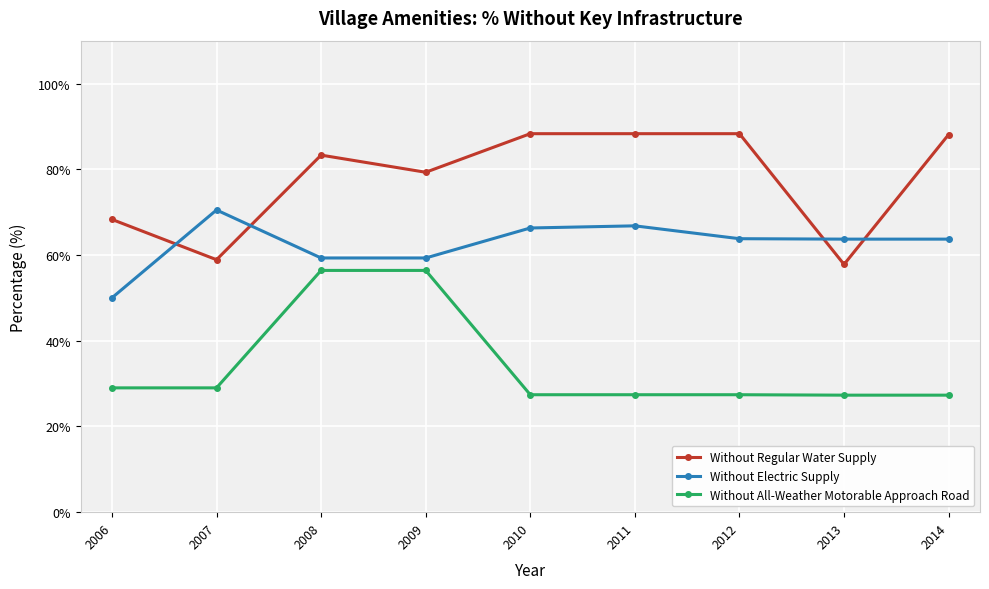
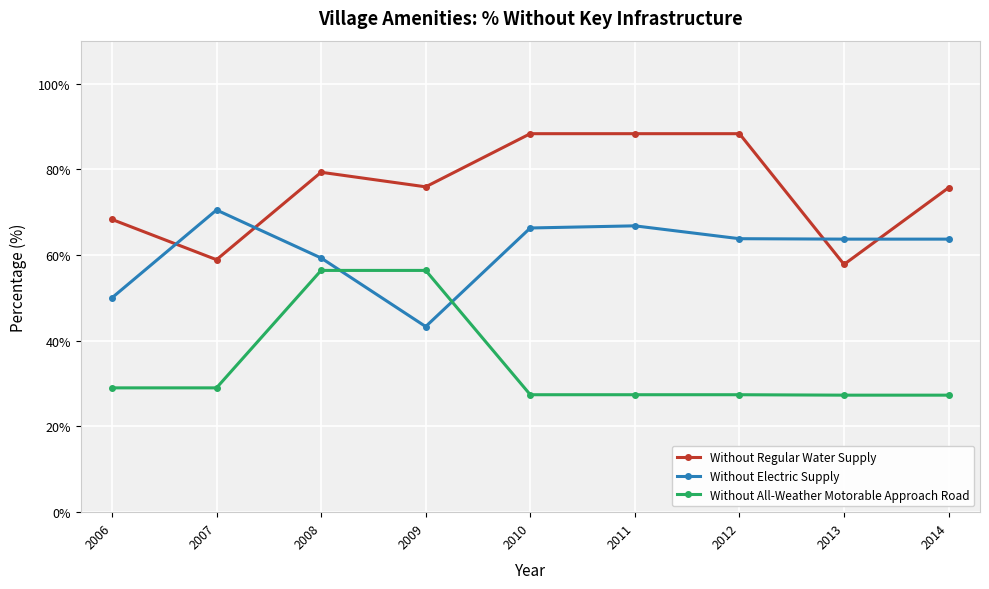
  {
    "Without Regular Water Supply": {
      "2006": "68%",
      "2007": "59%",
-     "2008": "83%",
-     "2009": "79%",
+     "2008": "79%",
+     "2009": "76%",
      "2010": "88%",
      "2011": "88%",
      "2012": "88%",
      "2013": "58%",
-     "2014": "88%"
+     "2014": "76%"
    },
    "Without Electric Supply": {
      "2006": "50%",
      "2007": "71%",
      "2008": "59%",
-     "2009": "59%",
+     "2009": "43%",
      "2010": "66%",
      "2011": "67%",
      "2012": "64%",
      "2013": "64%",
      "2014": "64%"
    },
    "Without All-Weather Motorable Approach Road": {
      "2006": "29%",
      "2007": "29%",
      "2008": "56%",
      "2009": "56%",
      "2010": "27%",
      "2011": "27%",
      "2012": "27%",
      "2013": "27%",
      "2014": "27%"
    }
  }
